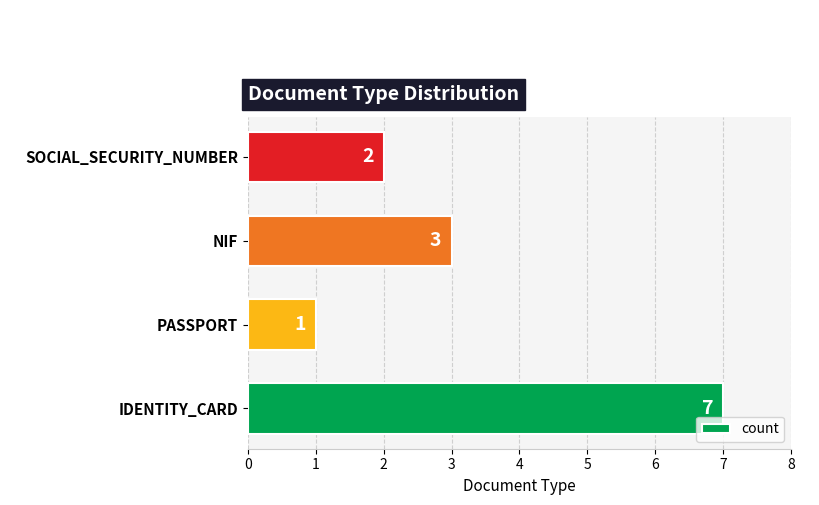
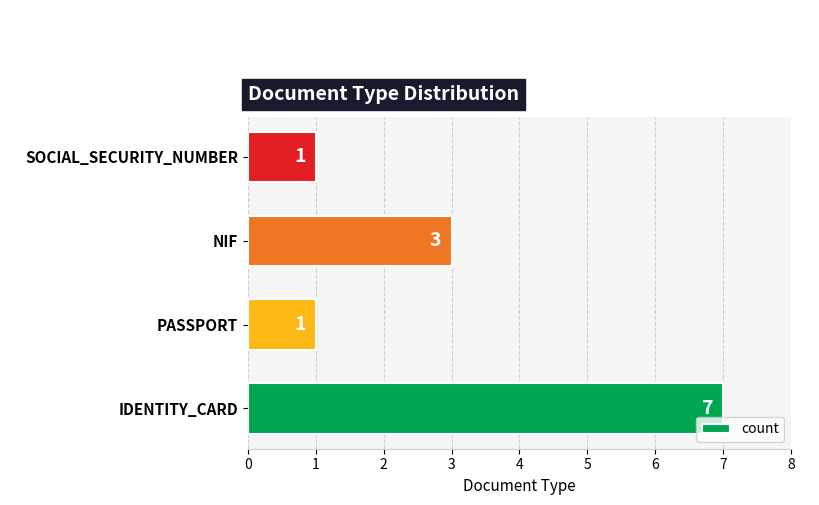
  {
-   "SOCIAL_SECURITY_NUMBER": 2,
+   "SOCIAL_SECURITY_NUMBER": 1,
    "NIF": 3,
    "PASSPORT": 1
  }
